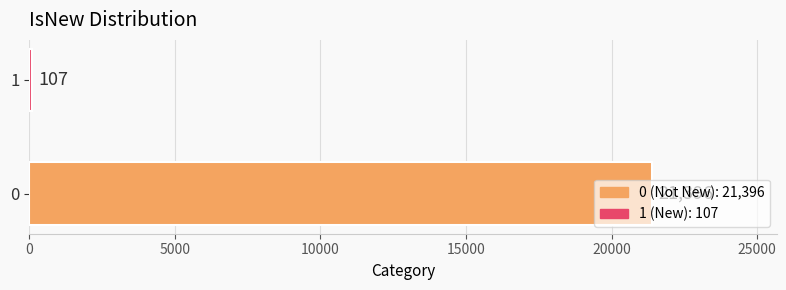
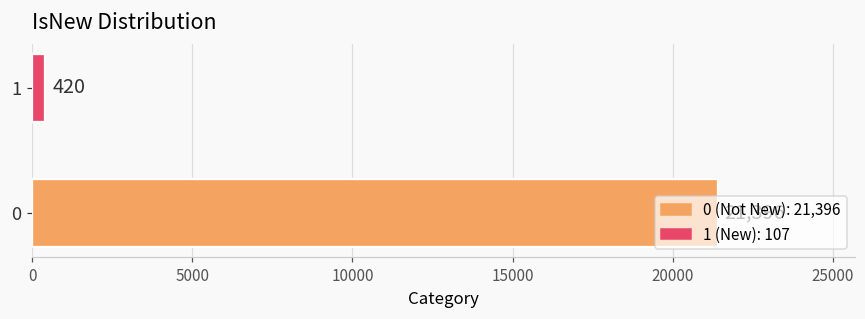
  {
-   "1": 107
+   "1": 420
  }
